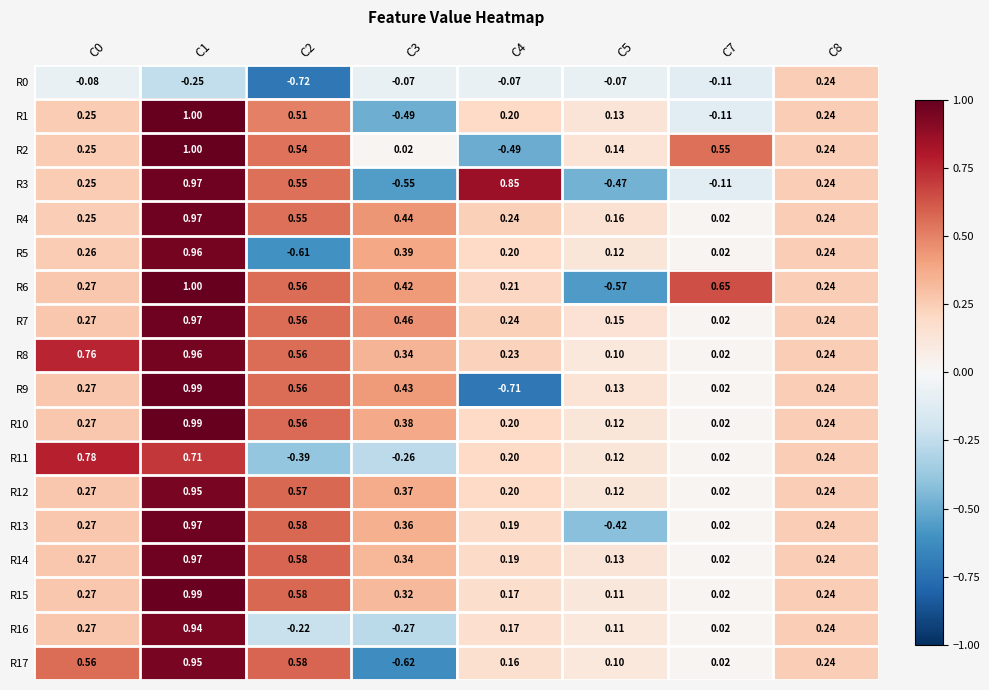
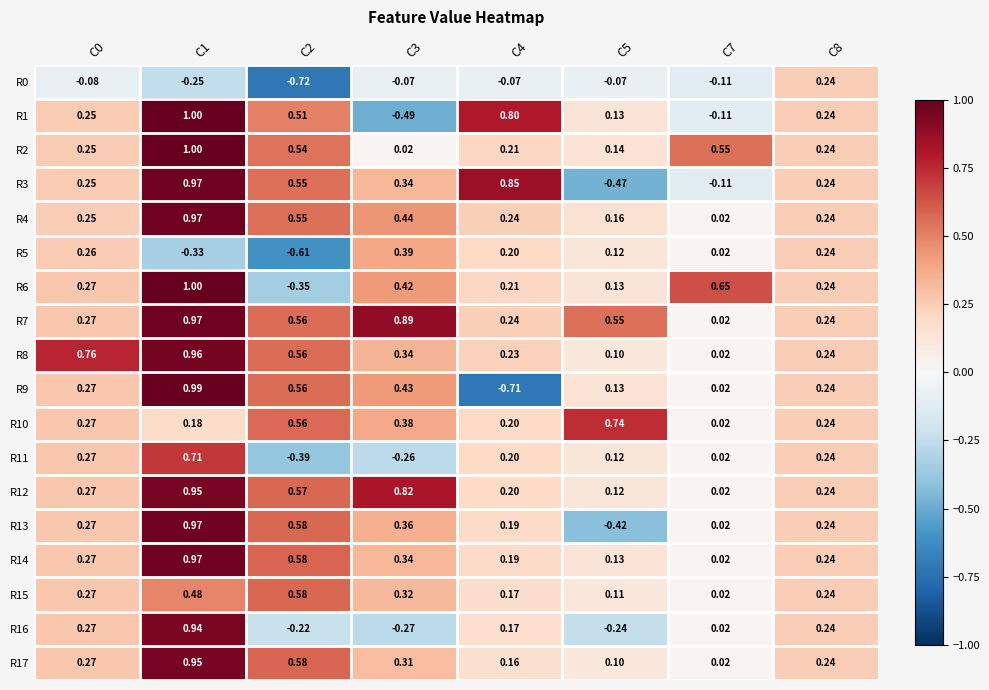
  {
    "R0": {
      "C0": -0.08,
      "C1": -0.25,
      "C2": -0.72,
      "C3": -0.07,
      "C4": -0.07,
      "C5": -0.07,
      "C7": -0.11,
      "C8": 0.24
    },
    "R1": {
      "C0": 0.25,
      "C1": 1.00,
      "C2": 0.51,
      "C3": -0.49,
-     "C4": 0.20,
+     "C4": 0.80,
      "C5": 0.13,
      "C7": -0.11,
      "C8": 0.24
    },
    "R2": {
      "C0": 0.25,
      "C1": 1.00,
      "C2": 0.54,
      "C3": 0.02,
-     "C4": -0.49,
+     "C4": 0.21,
      "C5": 0.14,
      "C7": 0.55,
      "C8": 0.24
    },
    "R3": {
      "C0": 0.25,
      "C1": 0.97,
      "C2": 0.55,
-     "C3": -0.55,
+     "C3": 0.34,
      "C4": 0.85,
      "C5": -0.47,
      "C7": -0.11,
      "C8": 0.24
    },
    "R4": {
      "C0": 0.25,
      "C1": 0.97,
      "C2": 0.55,
      "C3": 0.44,
      "C4": 0.24,
      "C5": 0.16,
      "C7": 0.02,
      "C8": 0.24
    },
    "R5": {
      "C0": 0.26,
-     "C1": 0.96,
+     "C1": -0.33,
      "C2": -0.61,
      "C3": 0.39,
      "C4": 0.20,
      "C5": 0.12,
      "C7": 0.02,
      "C8": 0.24
    },
    "R6": {
      "C0": 0.27,
      "C1": 1.00,
-     "C2": 0.56,
+     "C2": -0.35,
      "C3": 0.42,
      "C4": 0.21,
-     "C5": -0.57,
+     "C5": 0.13,
      "C7": 0.65,
      "C8": 0.24
    },
    "R7": {
      "C0": 0.27,
      "C1": 0.97,
      "C2": 0.56,
-     "C3": 0.46,
+     "C3": 0.89,
      "C4": 0.24,
-     "C5": 0.15,
+     "C5": 0.55,
      "C7": 0.02,
      "C8": 0.24
    },
    "R8": {
      "C0": 0.76,
      "C1": 0.96,
      "C2": 0.56,
      "C3": 0.34,
      "C4": 0.23,
      "C5": 0.10,
      "C7": 0.02,
      "C8": 0.24
    },
    "R9": {
      "C0": 0.27,
      "C1": 0.99,
      "C2": 0.56,
      "C3": 0.43,
      "C4": -0.71,
      "C5": 0.13,
      "C7": 0.02,
      "C8": 0.24
    },
    "R10": {
      "C0": 0.27,
-     "C1": 0.99,
+     "C1": 0.18,
      "C2": 0.56,
      "C3": 0.38,
      "C4": 0.20,
-     "C5": 0.12,
+     "C5": 0.74,
      "C7": 0.02,
      "C8": 0.24
    },
    "R11": {
-     "C0": 0.78,
+     "C0": 0.27,
      "C1": 0.71,
      "C2": -0.39,
      "C3": -0.26,
      "C4": 0.20,
      "C5": 0.12,
      "C7": 0.02,
      "C8": 0.24
    },
    "R12": {
      "C0": 0.27,
      "C1": 0.95,
      "C2": 0.57,
-     "C3": 0.37,
+     "C3": 0.82,
      "C4": 0.20,
      "C5": 0.12,
      "C7": 0.02,
      "C8": 0.24
    },
    "R13": {
      "C0": 0.27,
      "C1": 0.97,
      "C2": 0.58,
      "C3": 0.36,
      "C4": 0.19,
      "C5": -0.42,
      "C7": 0.02,
      "C8": 0.24
    },
    "R14": {
      "C0": 0.27,
      "C1": 0.97,
      "C2": 0.58,
      "C3": 0.34,
      "C4": 0.19,
      "C5": 0.13,
      "C7": 0.02,
      "C8": 0.24
    },
    "R15": {
      "C0": 0.27,
-     "C1": 0.99,
+     "C1": 0.48,
      "C2": 0.58,
      "C3": 0.32,
      "C4": 0.17,
      "C5": 0.11,
      "C7": 0.02,
      "C8": 0.24
    },
    "R16": {
      "C0": 0.27,
      "C1": 0.94,
      "C2": -0.22,
      "C3": -0.27,
      "C4": 0.17,
-     "C5": 0.11,
+     "C5": -0.24,
      "C7": 0.02,
      "C8": 0.24
    },
    "R17": {
-     "C0": 0.56,
+     "C0": 0.27,
      "C1": 0.95,
      "C2": 0.58,
-     "C3": -0.62,
+     "C3": 0.31,
      "C4": 0.16,
      "C5": 0.10,
      "C7": 0.02,
      "C8": 0.24
    }
  }
